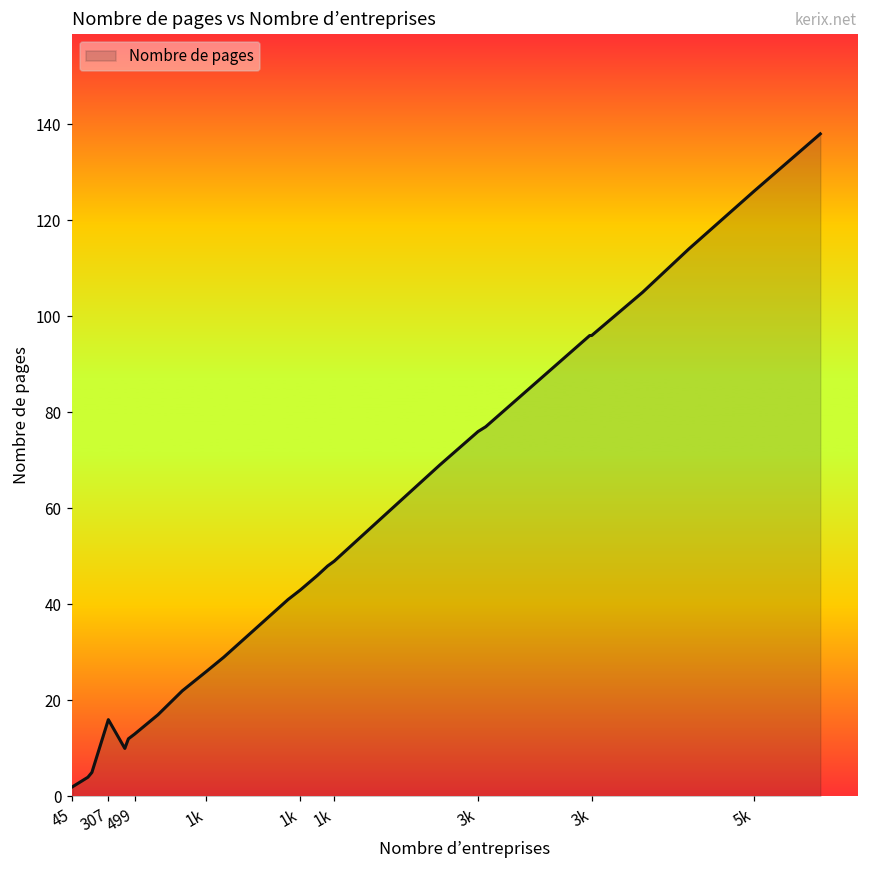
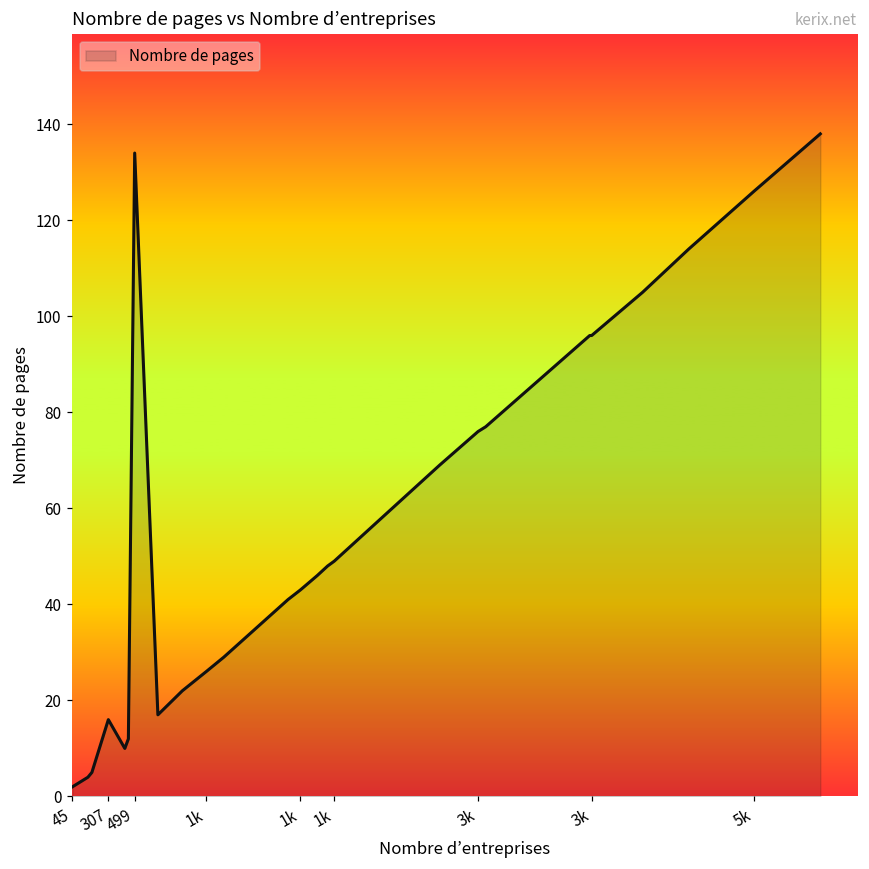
  {
    "45": 2,
    "307": 16,
-   "499": 13,
+   "499": 134,
    "5k": 126
  }
